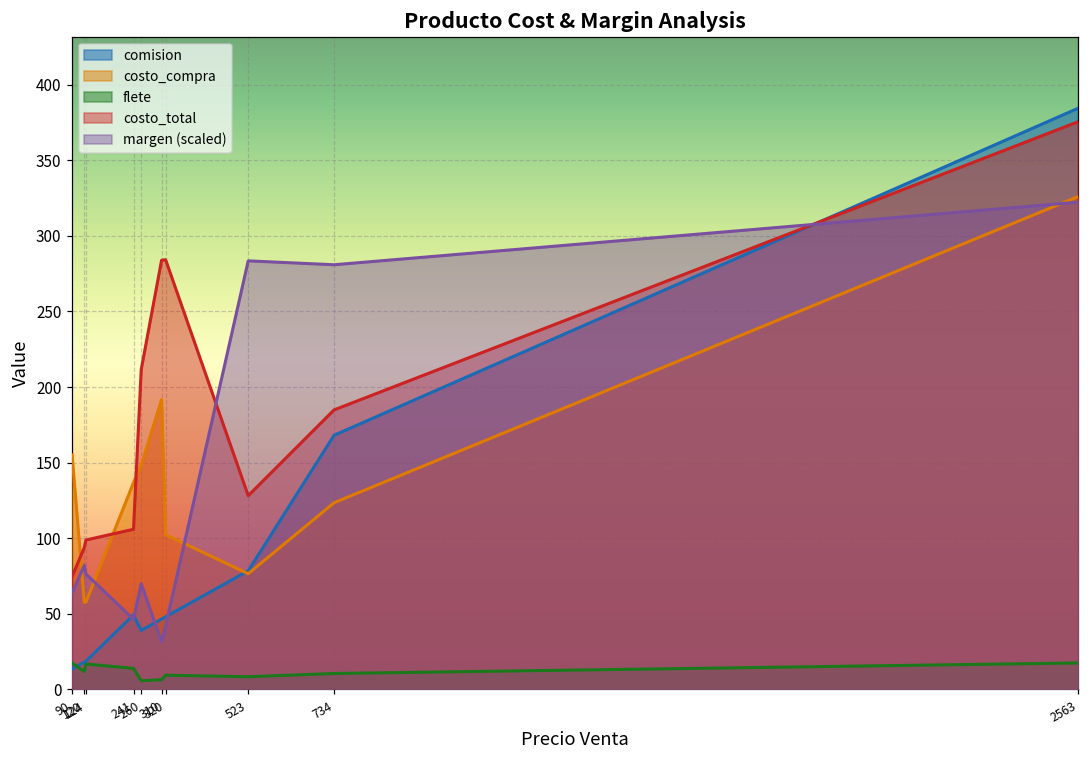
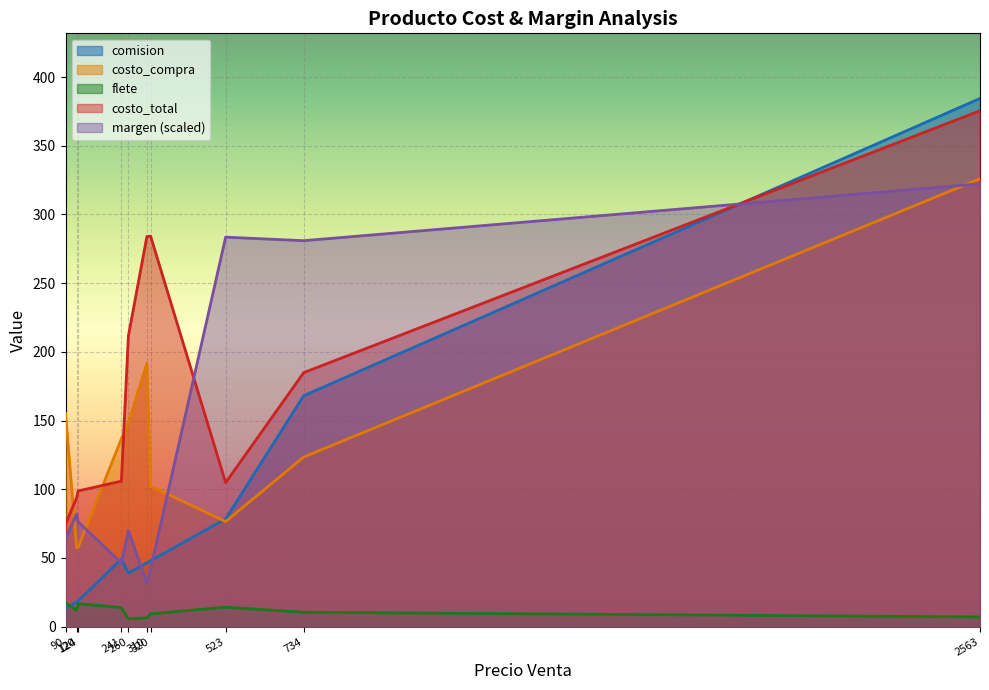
  {
    "comision": {
      "90": 14,
      "241": 49,
      "260": 39,
      "310": 47,
      "320": 48,
      "523": 78,
      "734": 168,
      "2563": 384
    },
    "costo_compra": {
      "90": 155,
      "120": 58,
      "124": 58,
      "241": 137,
      "260": 148,
      "310": 192,
      "320": 102,
      "523": 76,
      "734": 123,
      "2563": 326
    },
    "flete": {
      "90": 17,
      "120": 12,
      "241": 14,
      "260": 6,
      "310": 6,
      "320": 9,
-     "523": 8,
+     "523": 14,
      "734": 11,
-     "2563": 17
+     "2563": 7
    },
    "costo_total": {
      "90": 75,
      "120": 94,
      "124": 99,
      "241": 106,
      "260": 212,
      "310": 284,
      "320": 284,
-     "523": 128,
+     "523": 105,
      "734": 185,
      "2563": 376
    },
    "margen (scaled)": {
      "90": 64,
      "120": 82,
      "124": 76,
      "241": 46,
      "260": 70,
      "310": 32,
      "320": 42,
      "523": 284,
      "734": 281,
      "2563": 322
    }
  }
